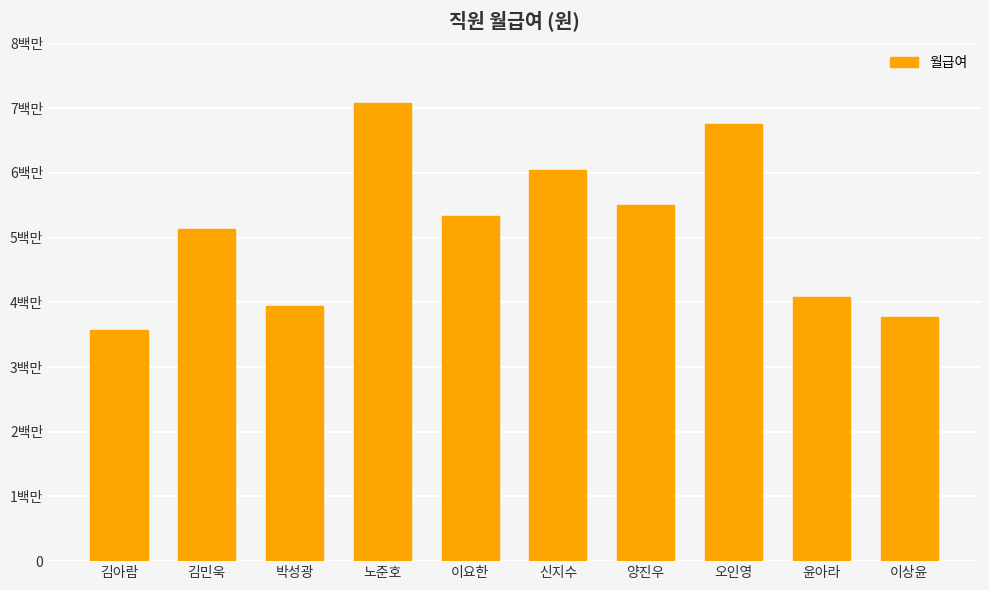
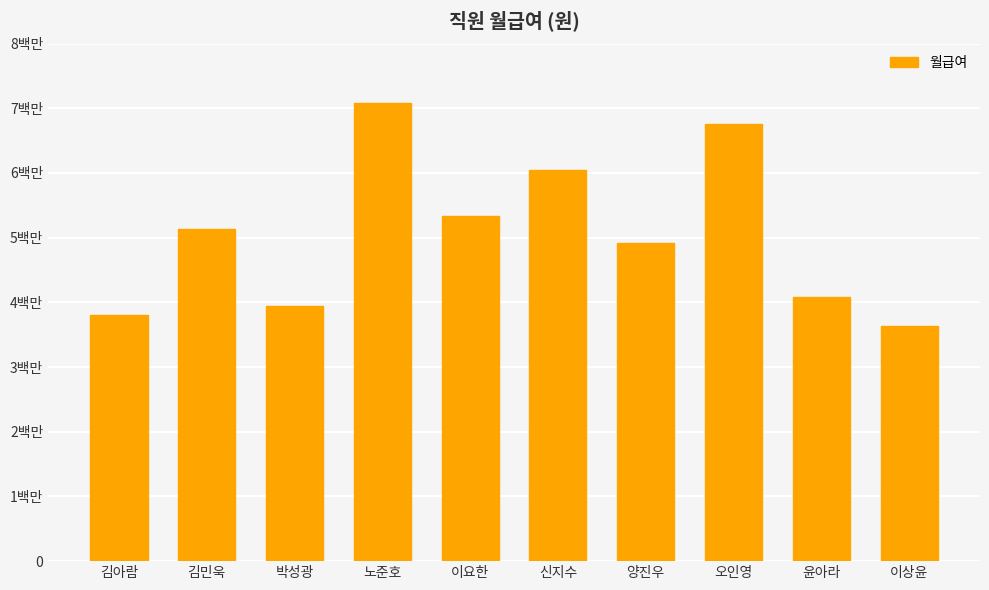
  {
-   "김아람": "3.6백만",
+   "김아람": "3.8백만",
    "김민욱": "5.1백만",
    "박성광": "3.9백만",
    "노준호": "7.1백만",
    "이요한": "5.3백만",
    "신지수": "6.0백만",
-   "양진우": "5.5백만",
+   "양진우": "4.9백만",
    "오인영": "6.8백만",
    "윤아라": "4.1백만",
-   "이상윤": "3.8백만"
+   "이상윤": "3.6백만"
  }
